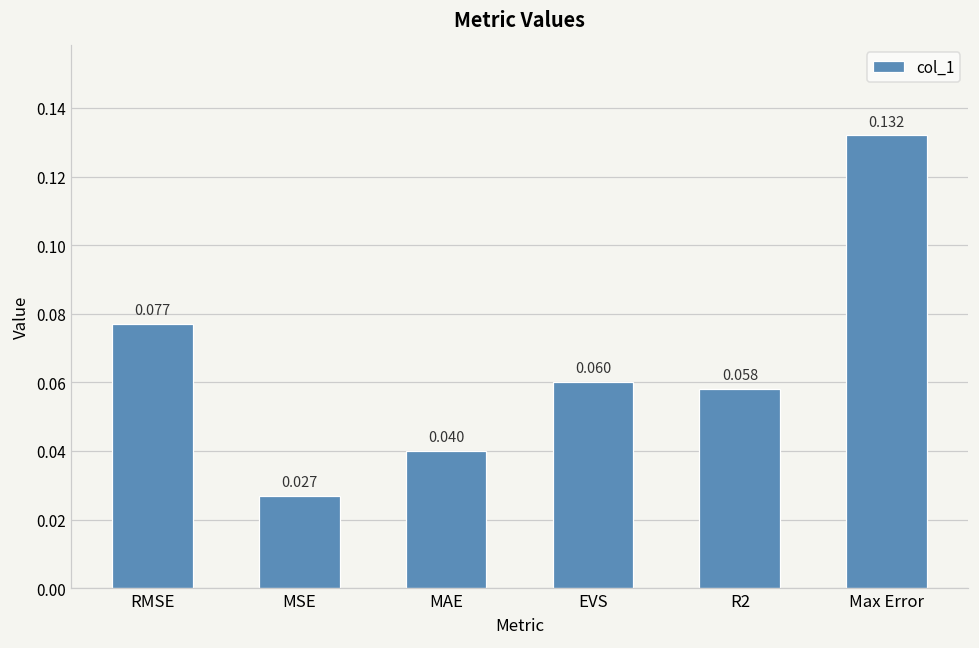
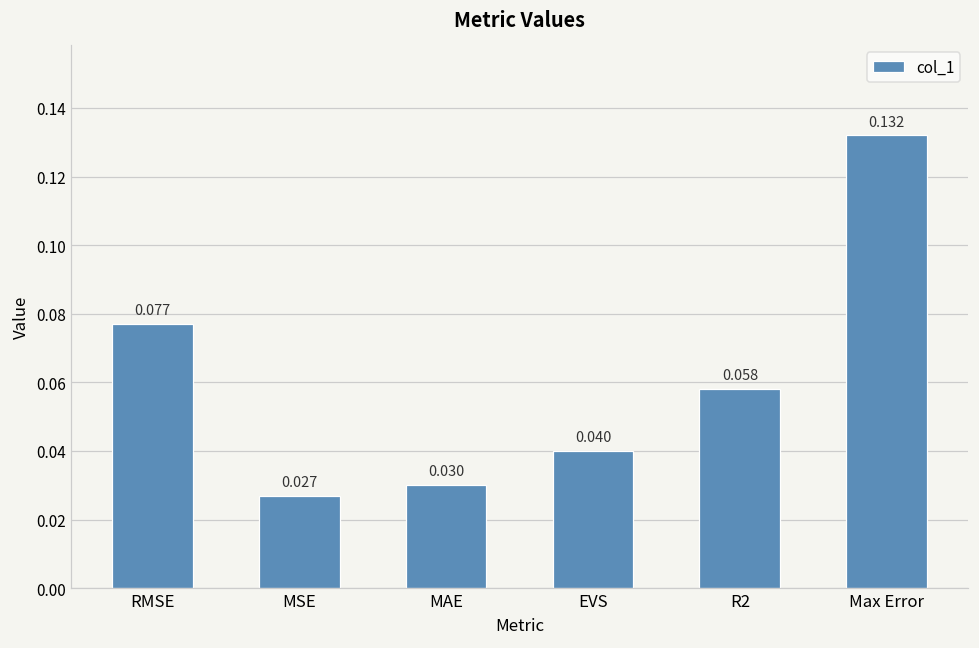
  {
    "RMSE": 0.077,
    "MSE": 0.027,
-   "MAE": 0.040,
-   "EVS": 0.060,
+   "MAE": 0.030,
+   "EVS": 0.040,
    "R2": 0.058,
    "Max Error": 0.132
  }
